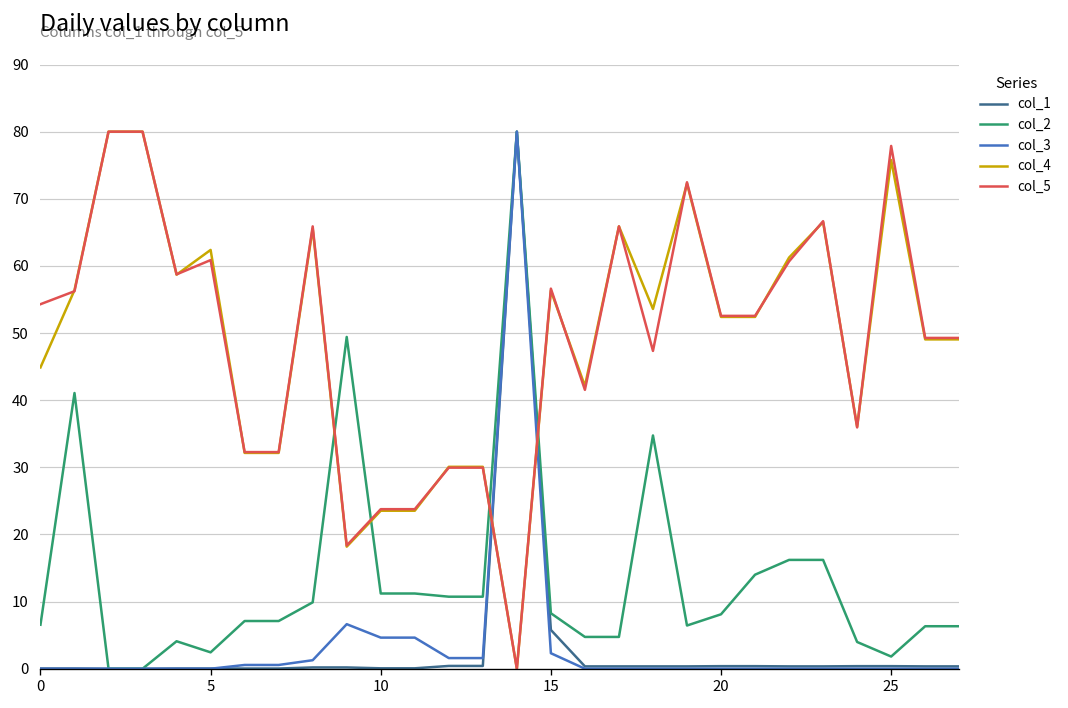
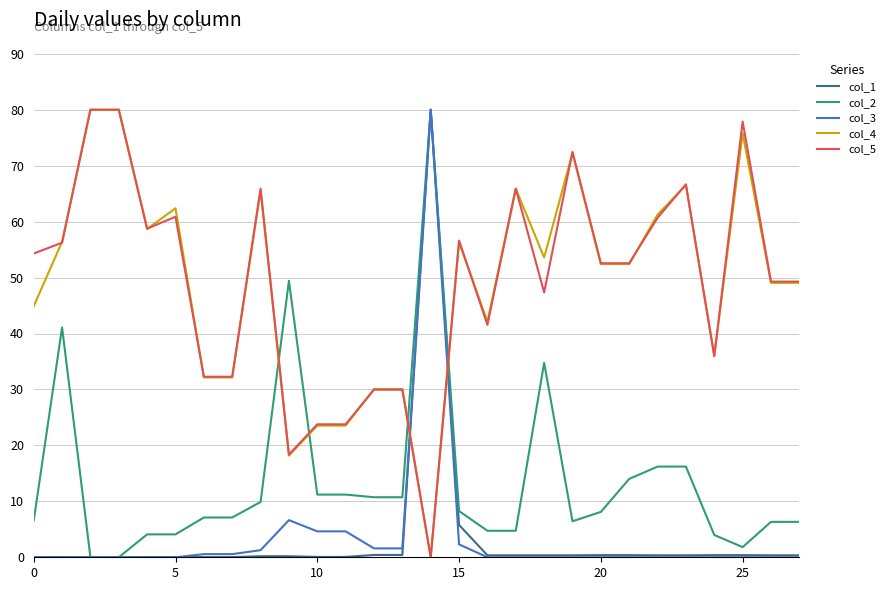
  {
    "col_2": {
      "0": 7,
-     "5": 2,
+     "5": 4,
      "10": 11,
      "15": 8,
      "20": 8,
      "25": 2
    },
    "col_4": {
      "0": 45,
      "5": 62,
      "25": 76
    },
    "col_5": {
      "0": 54,
      "5": 61,
      "25": 78
    }
  }
